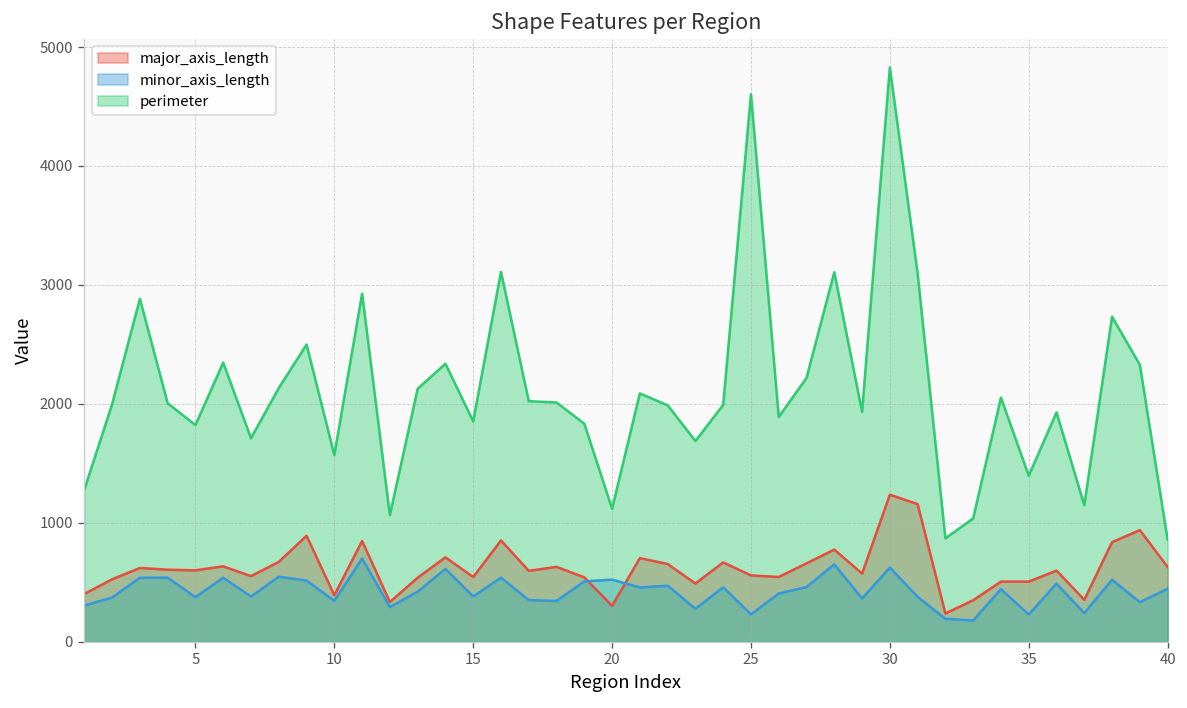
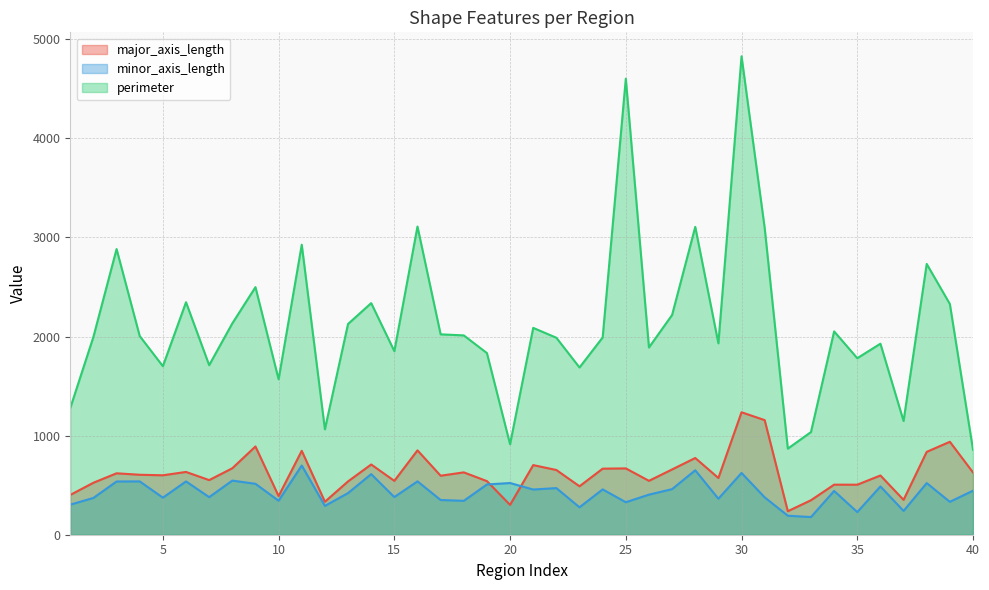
  {
    "major_axis_length": {
      "5": 600,
      "10": 400,
      "15": 500,
      "20": 300,
-     "25": 600,
+     "25": 700,
      "30": 1200,
      "35": 500,
      "40": 600
    },
    "minor_axis_length": {
      "5": 400,
      "10": 300,
      "15": 400,
      "20": 500,
-     "25": 200,
+     "25": 300,
      "30": 600,
      "35": 200,
      "40": 400
    },
    "perimeter": {
-     "5": 1800,
+     "5": 1700,
      "10": 1600,
      "15": 1900,
-     "20": 1100,
+     "20": 900,
      "25": 4600,
      "30": 4800,
-     "35": 1400,
+     "35": 1800,
      "40": 900
    }
  }
